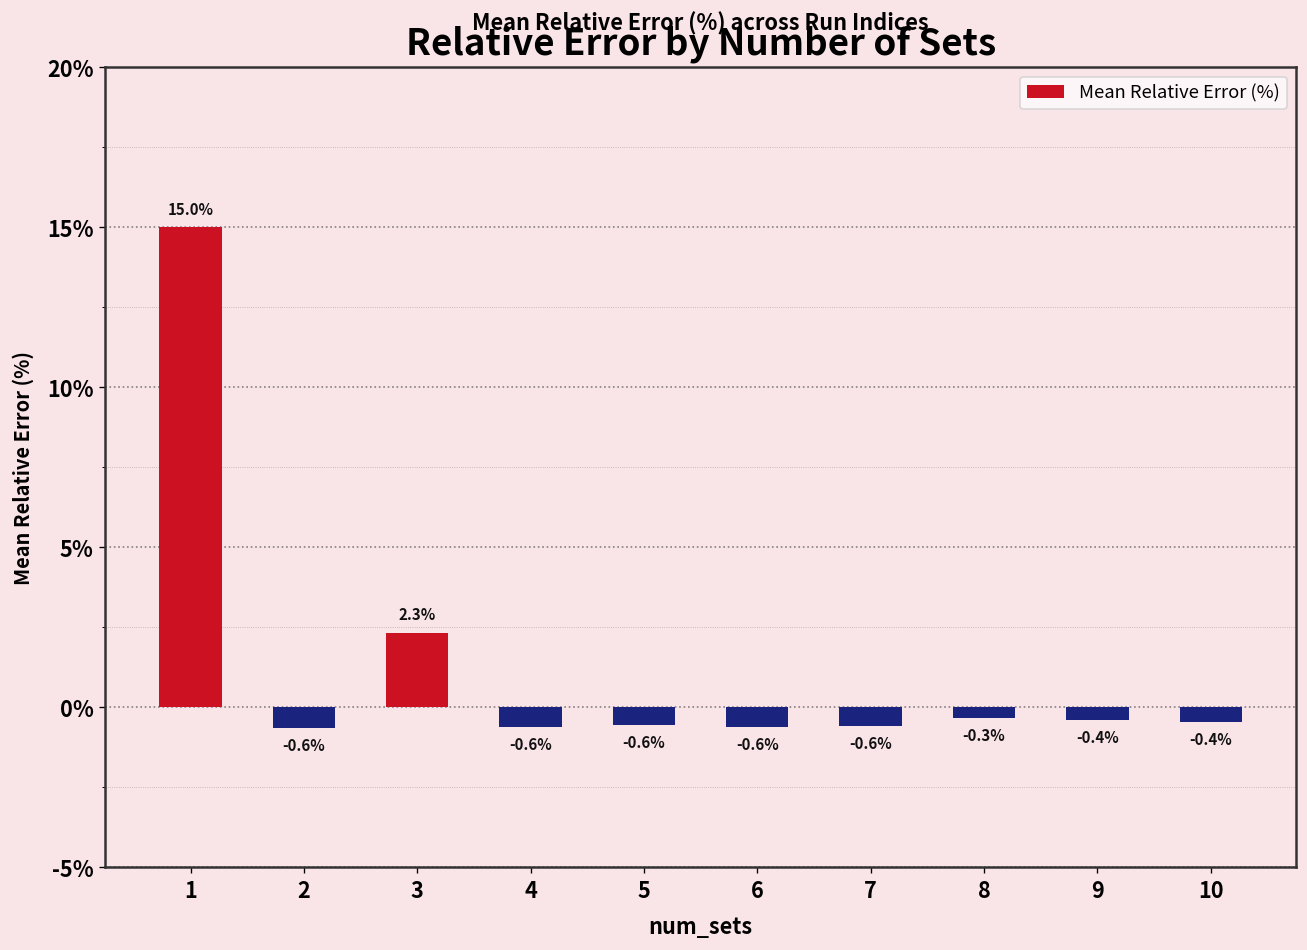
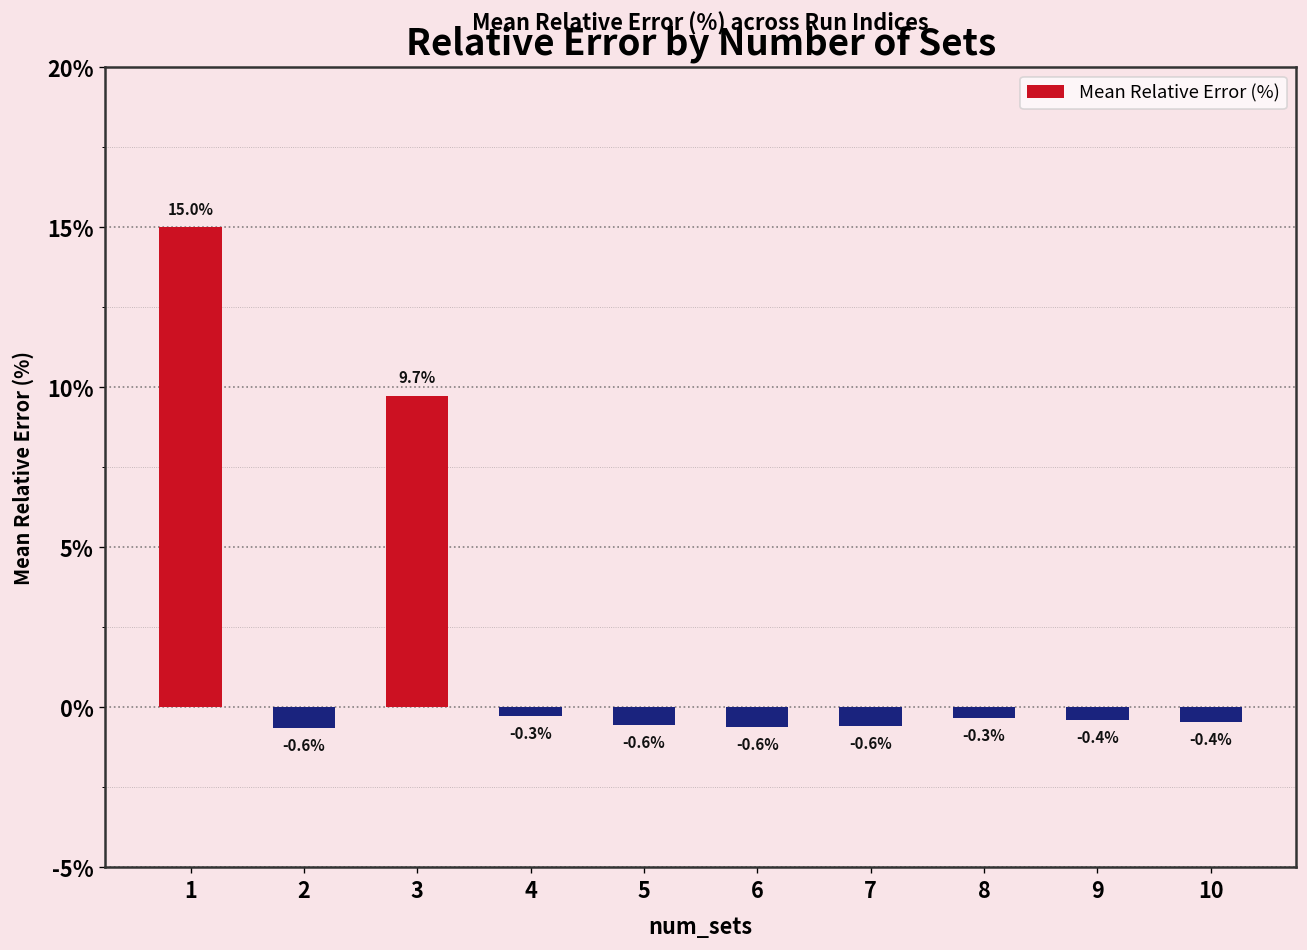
  {
    "1": "15.0%",
    "2": "-0.6%",
-   "3": "2.3%",
-   "4": "-0.6%",
+   "3": "9.7%",
+   "4": "-0.3%",
    "5": "-0.6%",
    "6": "-0.6%",
    "7": "-0.6%",
    "8": "-0.3%",
    "9": "-0.4%",
    "10": "-0.4%"
  }
